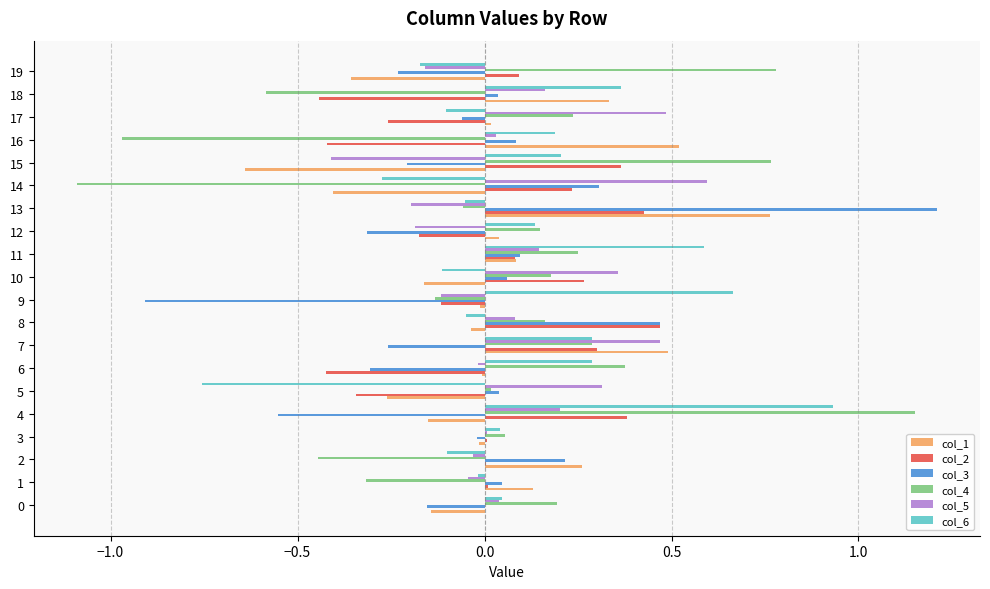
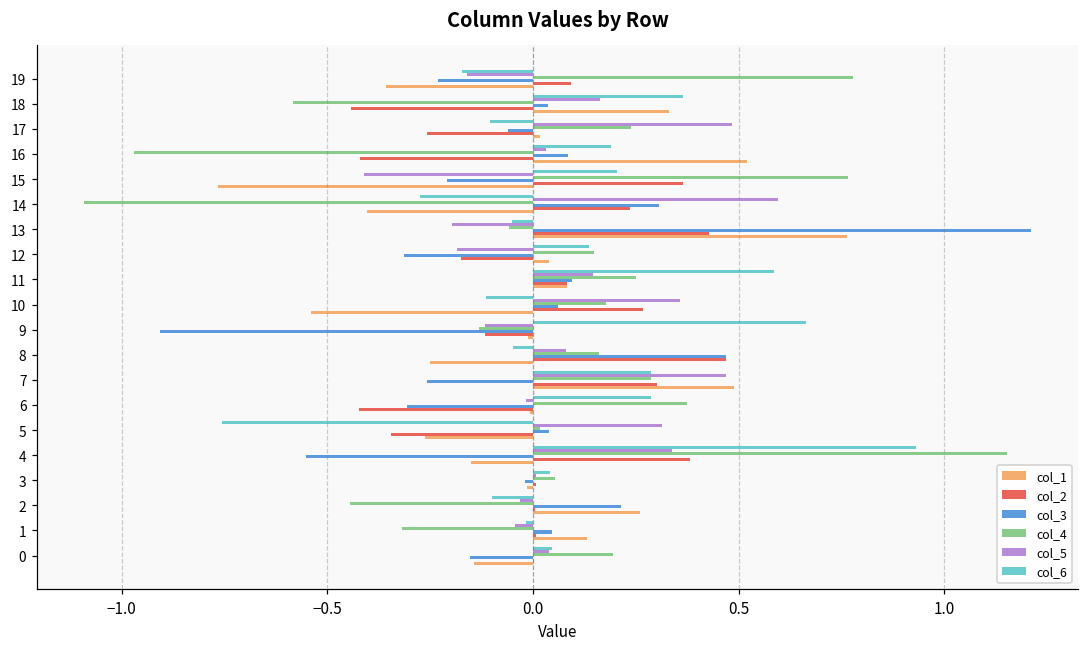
  {
    "col_1": {
      "19": -0.36,
      "18": 0.33,
      "17": 0.02,
      "16": 0.52,
-     "15": -0.64,
+     "15": -0.76,
      "14": -0.40,
      "13": 0.76,
      "12": 0.04,
      "11": 0.08,
-     "10": -0.16,
+     "10": -0.54,
      "9": -0.01,
-     "8": -0.04,
+     "8": -0.25,
      "7": 0.49,
      "6": -0.01,
      "5": -0.26,
      "4": -0.15,
      "3": -0.01,
      "2": 0.26,
      "1": 0.13,
      "0": -0.14
    },
    "col_2": {
      "19": 0.09,
      "18": -0.44,
      "17": -0.26,
      "16": -0.42,
      "15": 0.36,
      "14": 0.23,
      "13": 0.43,
      "12": -0.18,
      "11": 0.08,
      "10": 0.27,
      "9": -0.12,
      "8": 0.47,
      "7": 0.30,
      "6": -0.42,
      "5": -0.34,
      "4": 0.38,
      "3": 0.01,
      "1": 0.01
    },
    "col_3": {
      "19": -0.23,
      "18": 0.04,
      "17": -0.06,
      "16": 0.08,
      "15": -0.21,
      "14": 0.31,
      "13": 1.21,
      "12": -0.31,
      "11": 0.09,
      "10": 0.06,
      "9": -0.91,
      "8": 0.47,
      "7": -0.26,
      "6": -0.31,
      "5": 0.04,
      "4": -0.55,
      "3": -0.02,
      "2": 0.21,
      "1": 0.05,
      "0": -0.15
    },
    "col_4": {
      "19": 0.78,
      "18": -0.58,
      "17": 0.24,
      "16": -0.97,
      "15": 0.77,
      "14": -1.09,
      "13": -0.06,
      "12": 0.15,
      "11": 0.25,
      "10": 0.18,
      "9": -0.13,
      "8": 0.16,
      "7": 0.29,
      "6": 0.38,
      "5": 0.02,
      "4": 1.15,
      "3": 0.05,
      "2": -0.45,
      "1": -0.32,
      "0": 0.19
    },
    "col_5": {
      "19": -0.16,
      "18": 0.16,
      "17": 0.49,
      "16": 0.03,
      "15": -0.41,
      "14": 0.60,
      "13": -0.20,
      "12": -0.19,
      "11": 0.15,
      "10": 0.36,
      "9": -0.12,
      "8": 0.08,
      "7": 0.47,
      "6": -0.02,
      "5": 0.31,
-     "4": 0.20,
+     "4": 0.34,
      "3": 0.01,
      "2": -0.03,
      "1": -0.04,
      "0": 0.04
    },
    "col_6": {
      "19": -0.17,
      "18": 0.36,
      "17": -0.10,
      "16": 0.19,
      "15": 0.20,
      "14": -0.27,
      "13": -0.05,
      "12": 0.14,
      "11": 0.59,
      "10": -0.11,
      "9": 0.66,
      "8": -0.05,
      "7": 0.29,
      "6": 0.29,
      "5": -0.76,
      "4": 0.93,
      "3": 0.04,
      "2": -0.10,
      "1": -0.02,
      "0": 0.05
    }
  }
